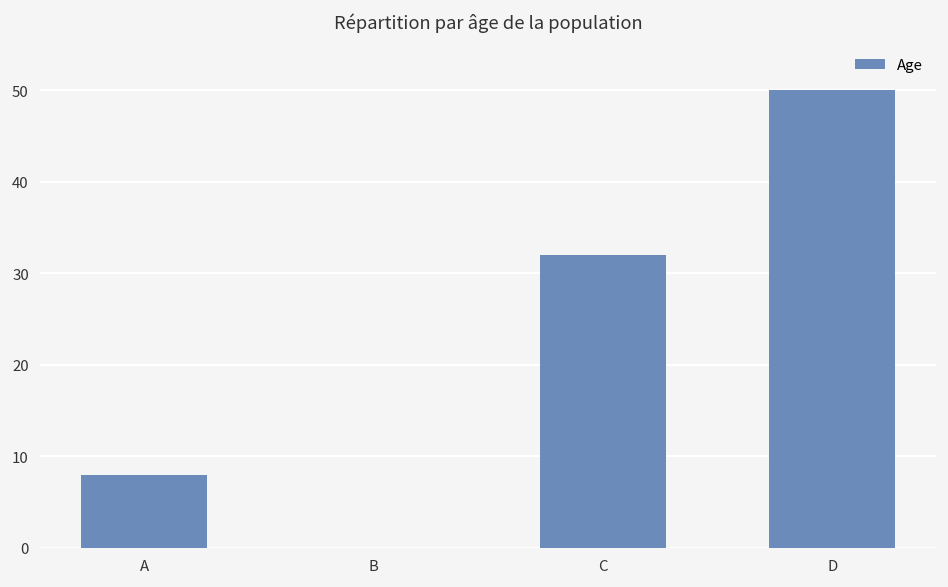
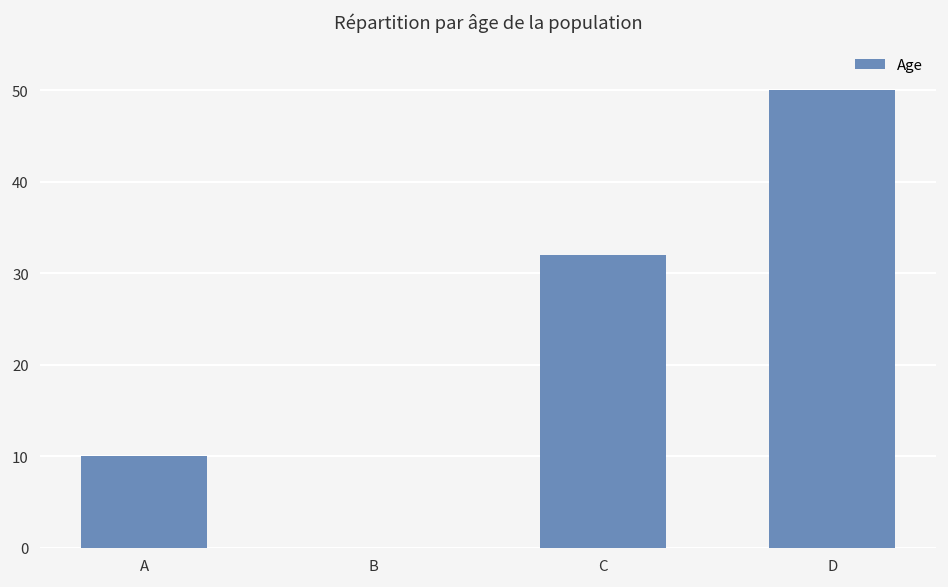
  {
-   "A": 8,
+   "A": 10,
    "B": 0,
    "C": 32,
    "D": 50
  }
